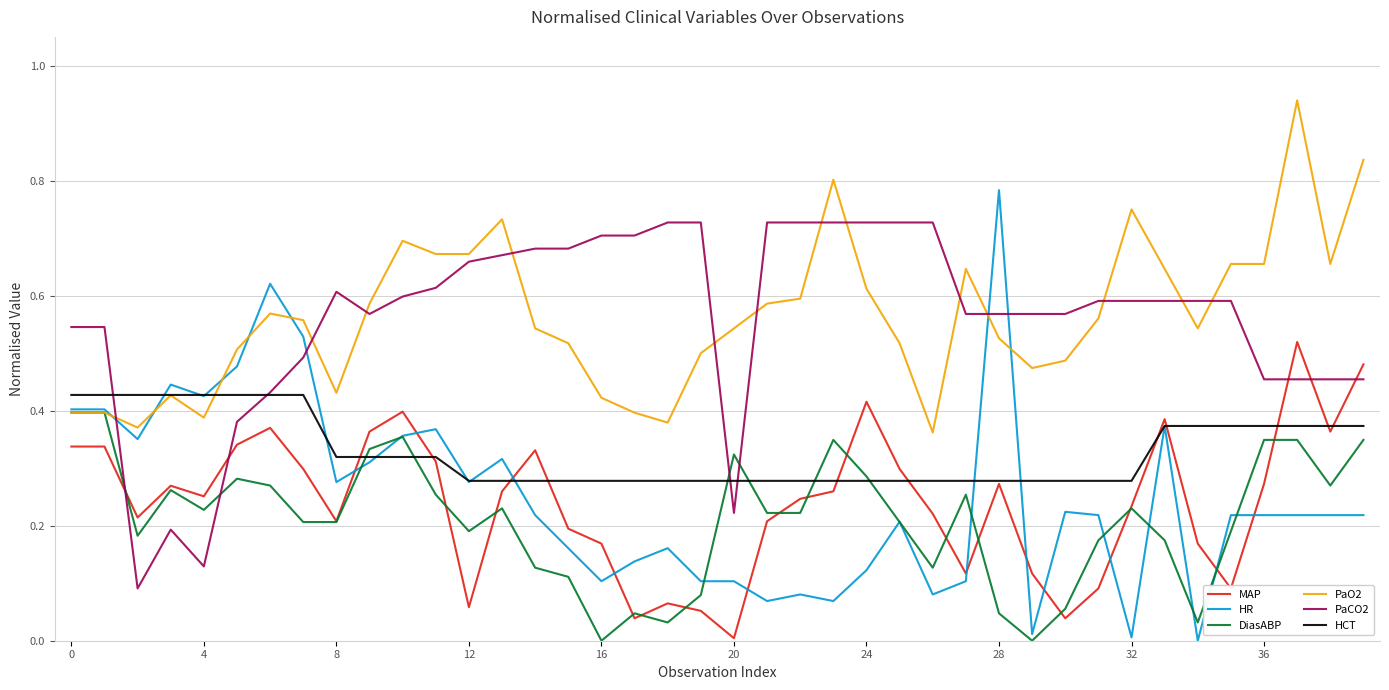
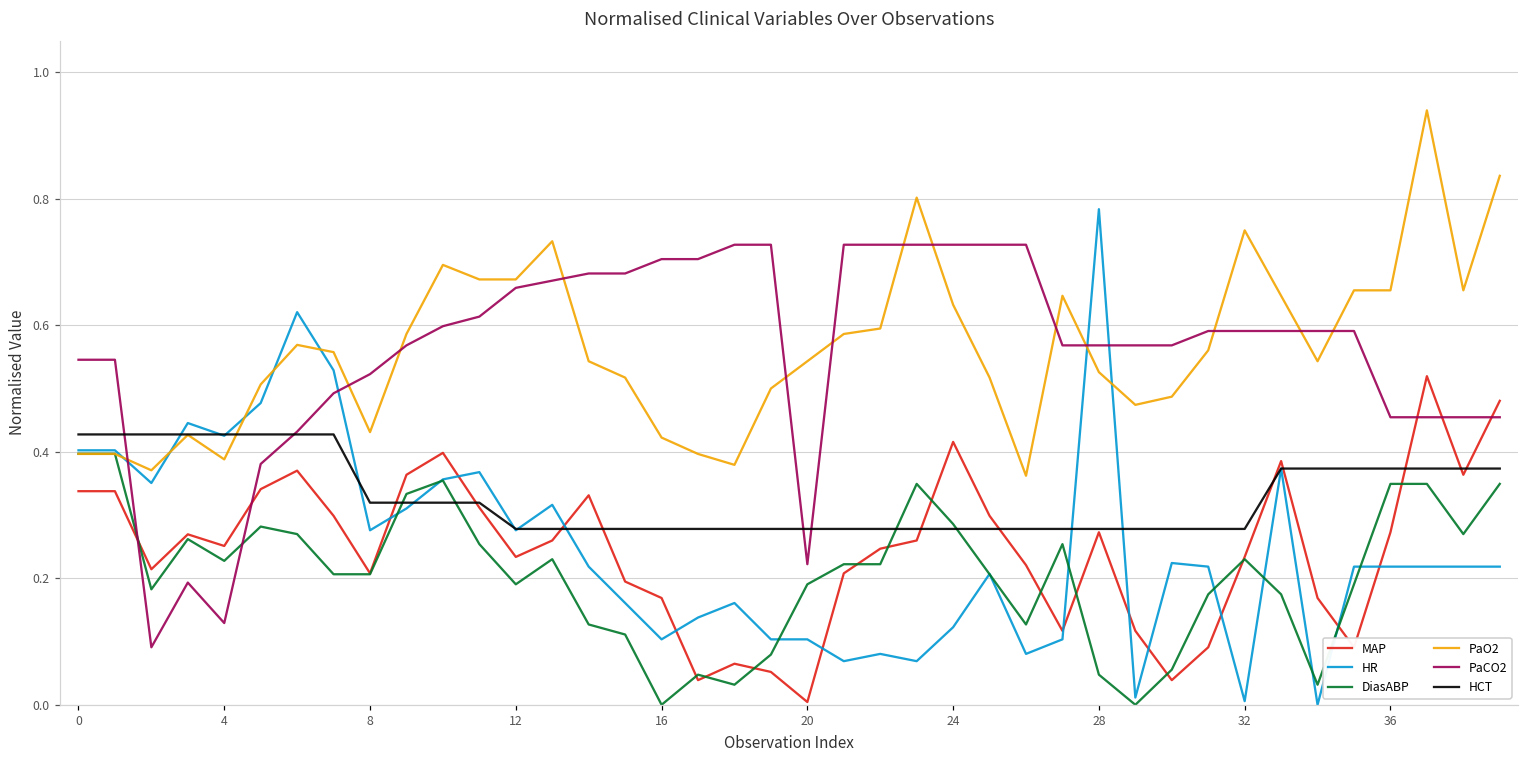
  {
    "MAP": {
      "0": 0.34,
      "4": 0.25,
-     "12": 0.06,
+     "12": 0.23,
      "16": 0.17,
      "20": 0.00,
      "24": 0.42,
      "28": 0.27,
      "36": 0.27
    },
    "HR": {
      "0": 0.40,
      "8": 0.28,
      "16": 0.10,
      "20": 0.10,
      "24": 0.12,
      "28": 0.78,
      "32": 0.01,
      "36": 0.22
    },
    "DiasABP": {
      "4": 0.23,
      "12": 0.19,
      "16": 0.00,
-     "20": 0.32,
+     "20": 0.19,
      "24": 0.29,
      "28": 0.05,
      "36": 0.35
    },
    "PaO2": {
      "4": 0.39,
      "8": 0.43,
      "12": 0.67,
      "16": 0.42,
      "20": 0.54,
-     "24": 0.61,
+     "24": 0.63,
      "28": 0.53,
      "32": 0.75,
      "36": 0.66
    },
    "PaCO2": {
      "0": 0.55,
      "4": 0.13,
-     "8": 0.61,
+     "8": 0.52,
      "12": 0.66,
      "16": 0.70,
      "20": 0.22,
      "24": 0.73,
      "28": 0.57,
      "32": 0.59,
      "36": 0.45
    },
    "HCT": {
      "0": 0.43,
      "8": 0.32,
      "16": 0.28,
      "20": 0.28,
      "24": 0.28,
      "28": 0.28,
      "32": 0.28,
      "36": 0.37
    }
  }
